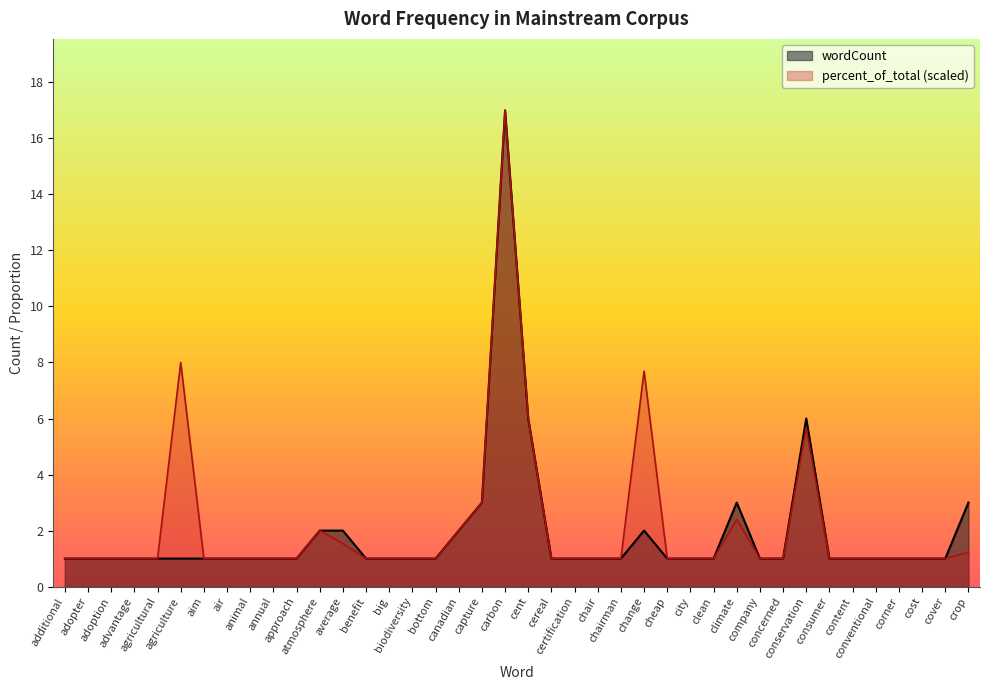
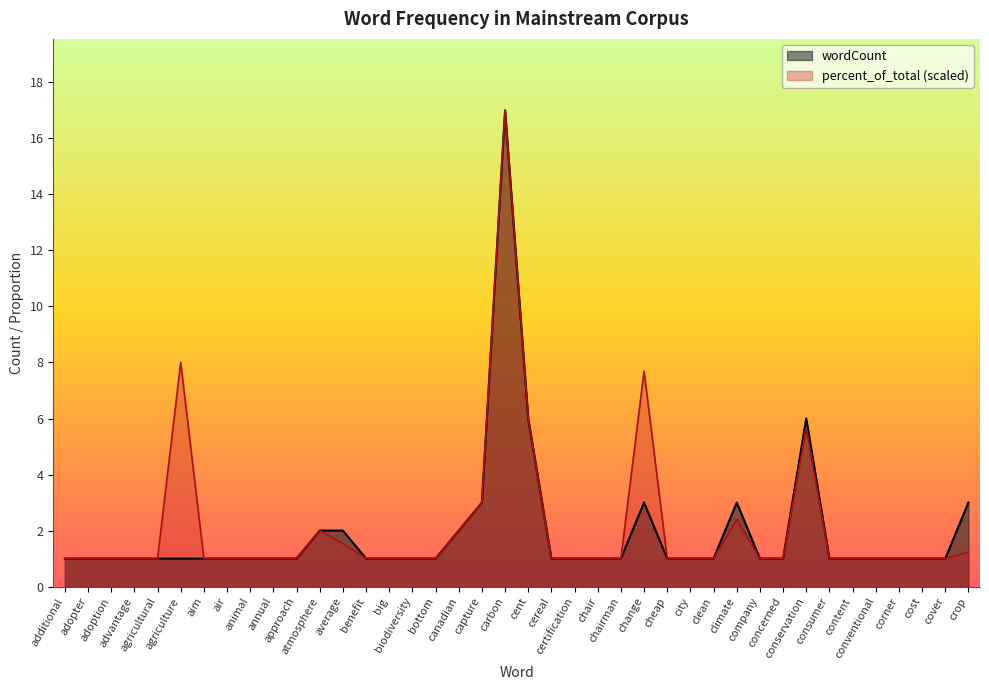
  {
    "wordCount": {
      "agriculture": 1,
      "average": 2,
-     "change": 2,
+     "change": 3,
      "climate": 3,
      "conservation": 6,
      "crop": 3
    },
    "percent_of_total (scaled)": {
      "agriculture": 8,
      "average": 1.5,
      "change": 7.7,
      "climate": 2.4,
      "conservation": 5.7,
      "crop": 1.2
    }
  }
